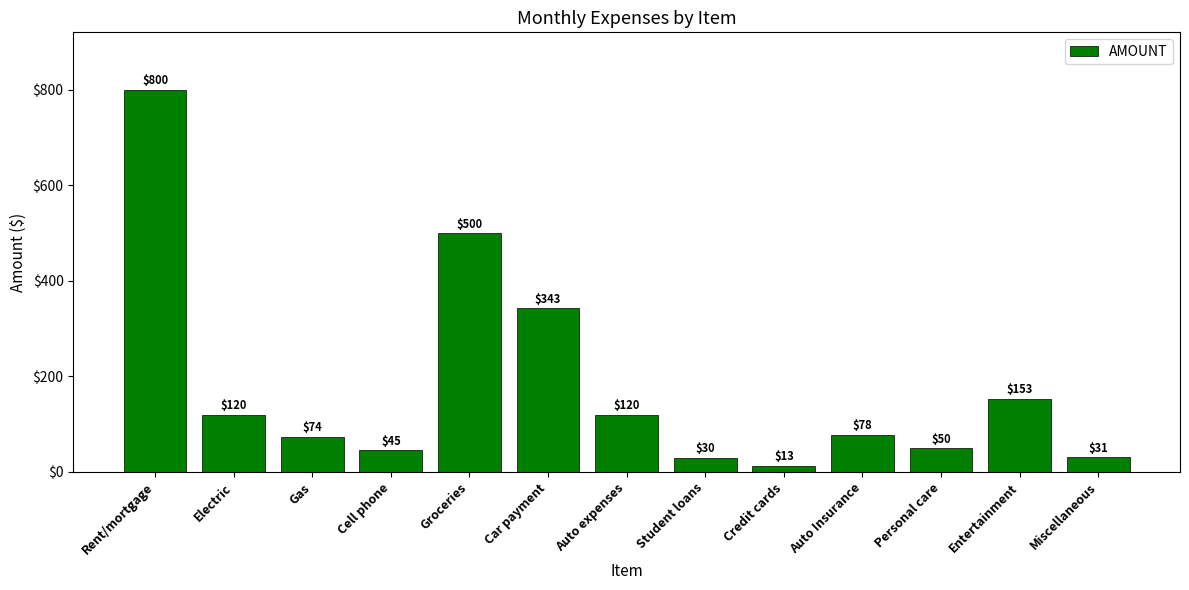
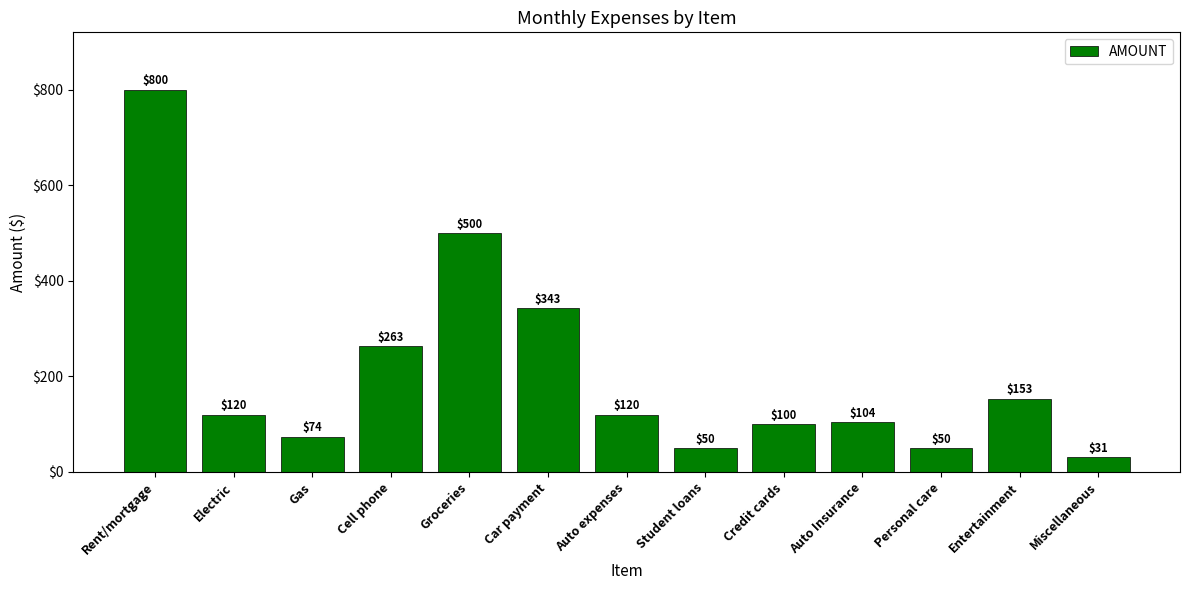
  {
    "Rent/mortgage": "$800",
    "Electric": "$120",
    "Gas": "$74",
-   "Cell phone": "$45",
+   "Cell phone": "$263",
    "Groceries": "$500",
    "Car payment": "$343",
    "Auto expenses": "$120",
-   "Student loans": "$30",
-   "Credit cards": "$13",
-   "Auto Insurance": "$78",
+   "Student loans": "$50",
+   "Credit cards": "$100",
+   "Auto Insurance": "$104",
    "Personal care": "$50",
    "Entertainment": "$153",
    "Miscellaneous": "$31"
  }
